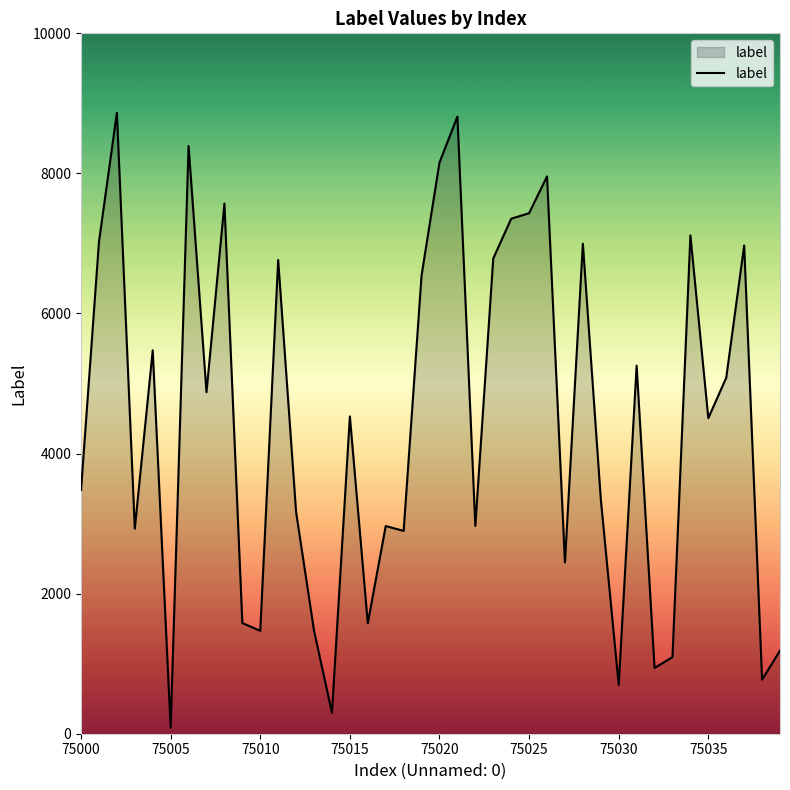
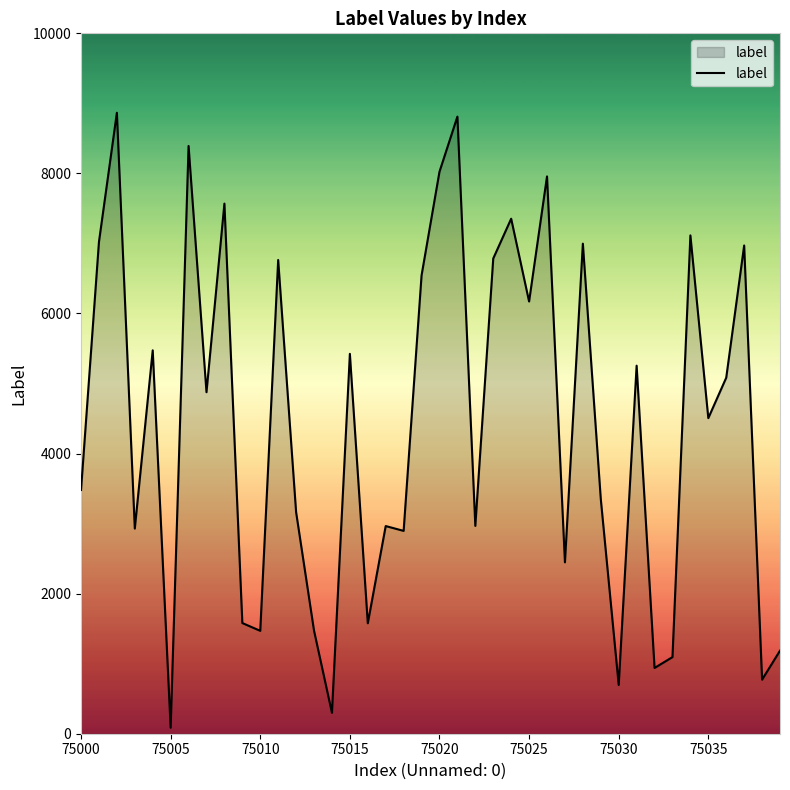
  {
    "75000": 3500,
    "75005": 100,
    "75010": 1500,
-   "75015": 4500,
-   "75020": 8200,
-   "75025": 7400,
+   "75015": 5400,
+   "75020": 8000,
+   "75025": 6200,
    "75030": 700,
    "75035": 4500
  }
